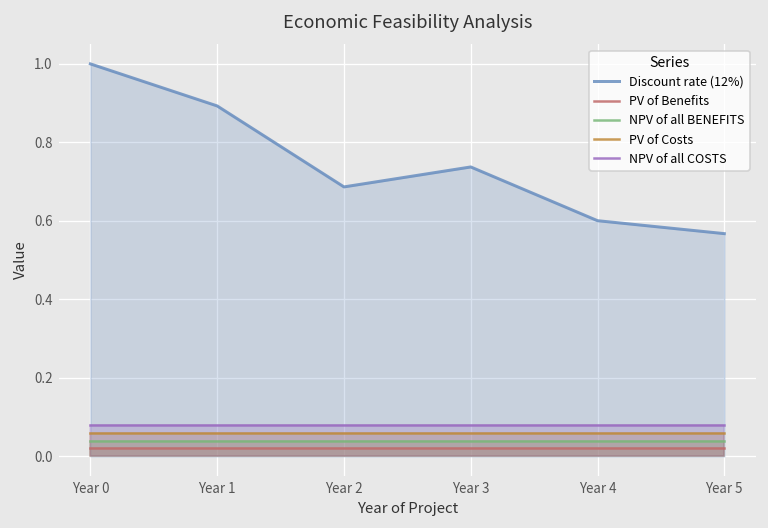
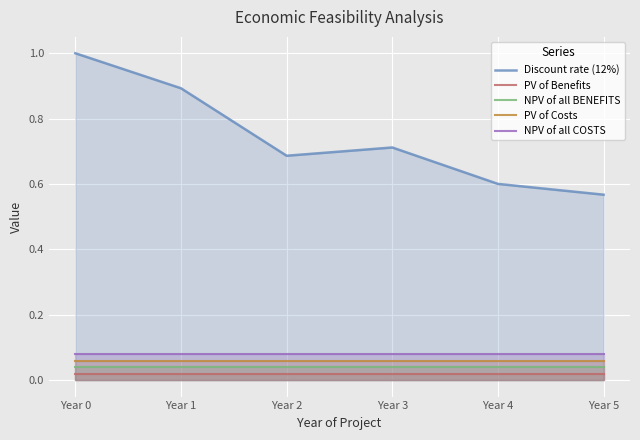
  {
    "Discount rate (12%)": {
      "Year 0": 1.00,
      "Year 1": 0.89,
      "Year 2": 0.69,
-     "Year 3": 0.74,
+     "Year 3": 0.71,
      "Year 4": 0.60,
      "Year 5": 0.57
    },
    "NPV of all BENEFITS": {
      "Year 0": 0.04,
      "Year 1": 0.04,
      "Year 2": 0.04,
      "Year 3": 0.04,
      "Year 4": 0.04,
      "Year 5": 0.04
    },
    "NPV of all COSTS": {
      "Year 0": 0.08,
      "Year 1": 0.08,
      "Year 2": 0.08,
      "Year 3": 0.08,
      "Year 4": 0.08,
      "Year 5": 0.08
    }
  }
